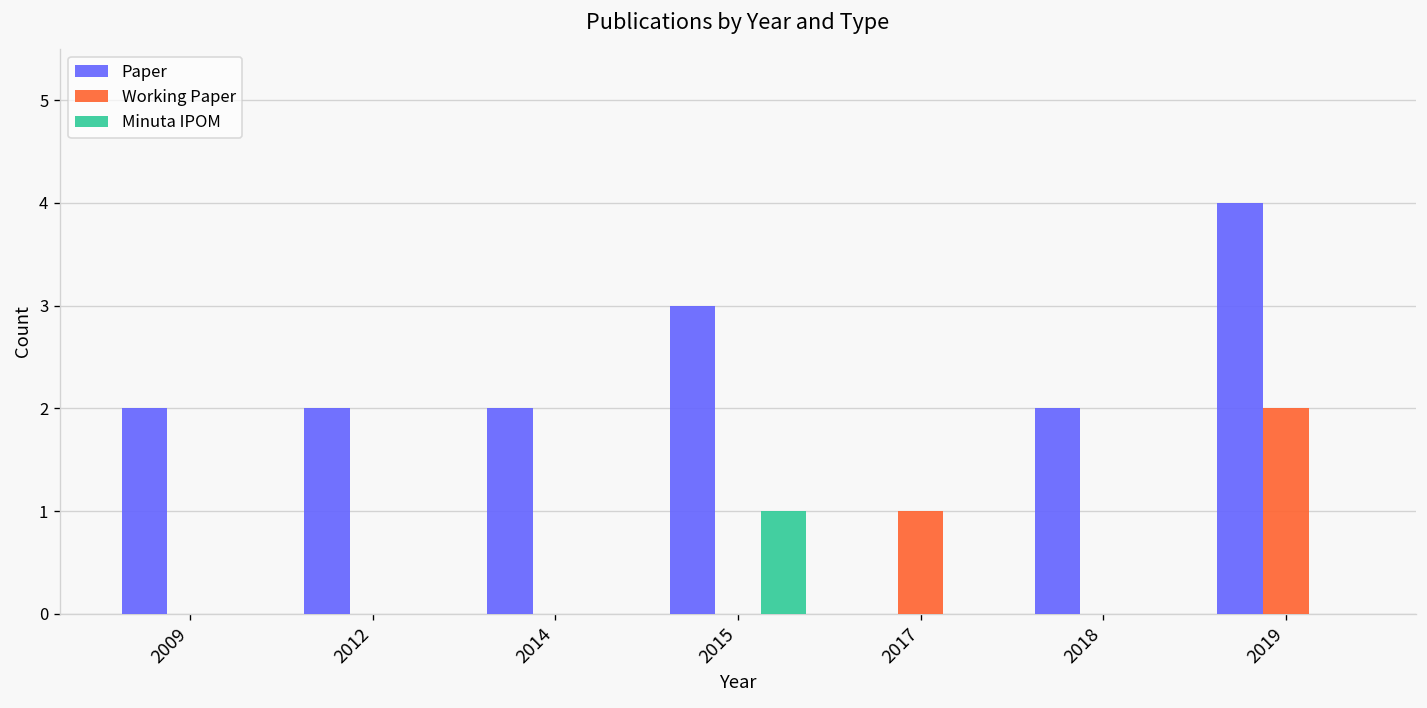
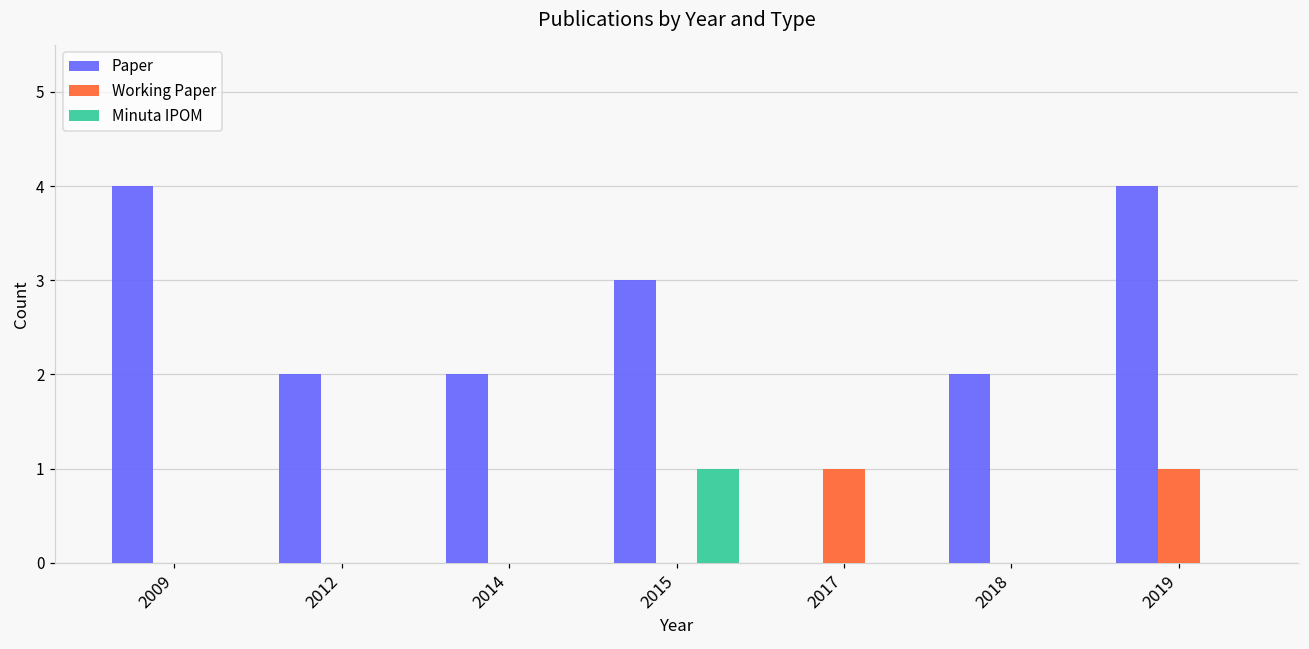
  {
    "Paper": {
-     "2009": 2,
+     "2009": 4,
      "2012": 2,
      "2014": 2,
      "2015": 3,
      "2017": 0,
      "2018": 2,
      "2019": 4
    },
    "Working Paper": {
      "2009": 0,
      "2012": 0,
      "2014": 0,
      "2015": 0,
      "2017": 1,
      "2018": 0,
-     "2019": 2
+     "2019": 1
    },
    "Minuta IPOM": {
      "2009": 0,
      "2012": 0,
      "2014": 0,
      "2015": 1,
      "2017": 0,
      "2018": 0,
      "2019": 0
    }
  }
